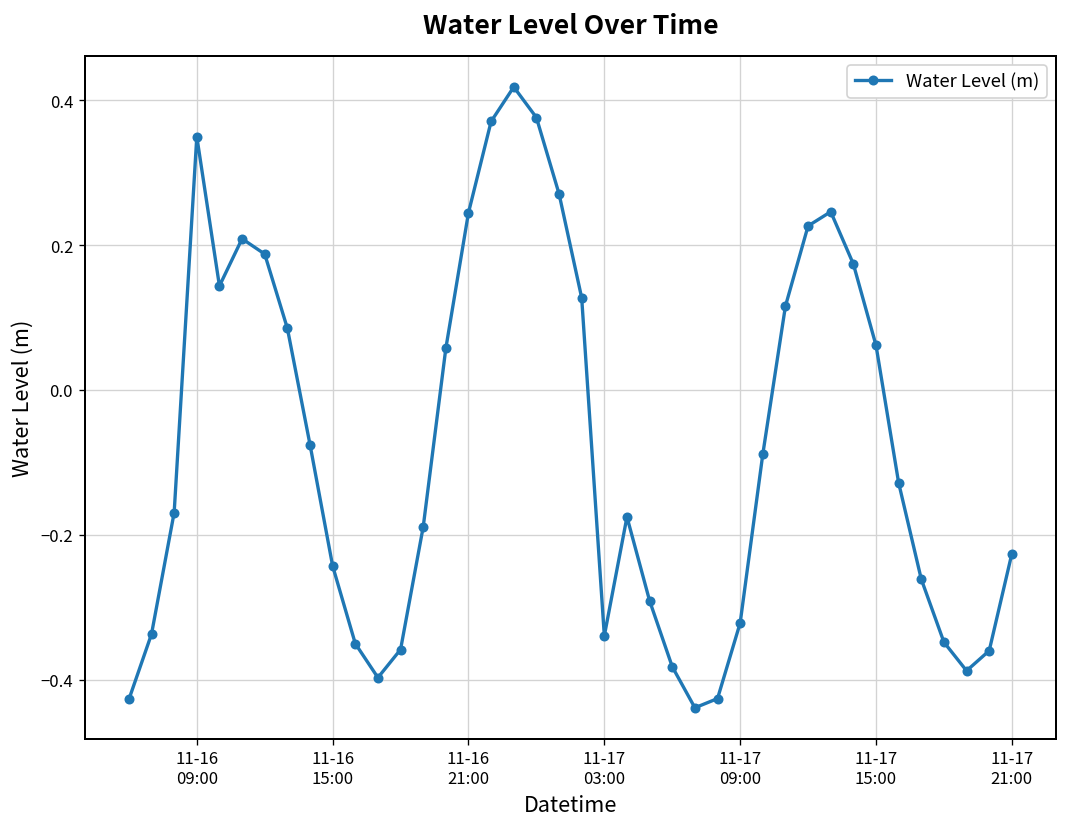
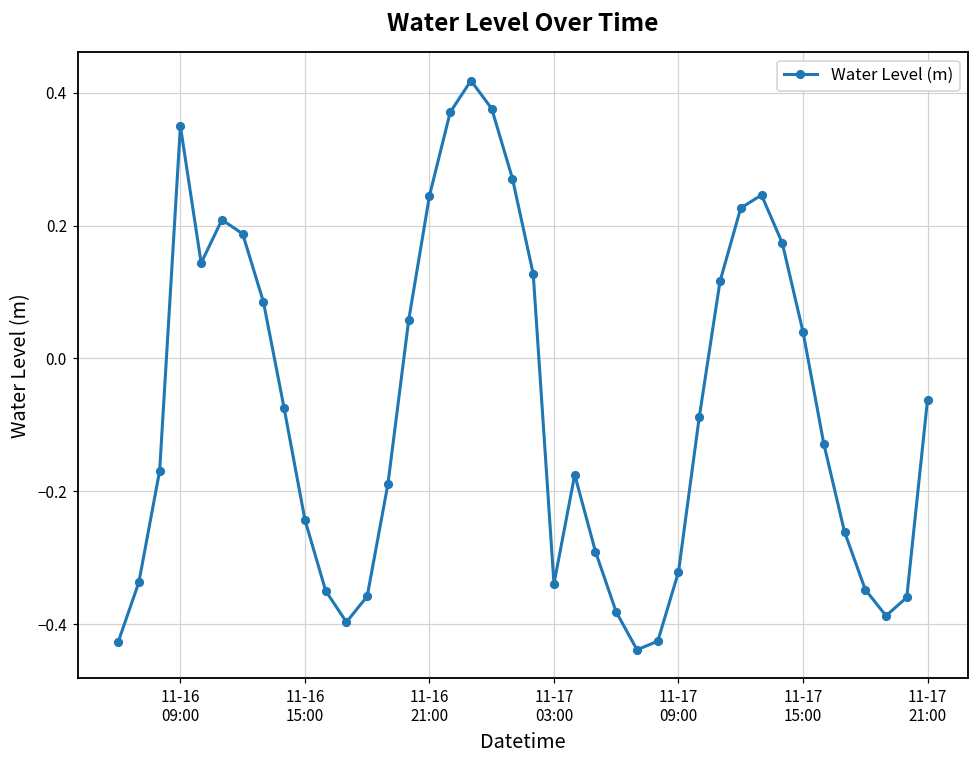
  {
    "11-16 09:00": 0.35,
    "11-16 15:00": -0.24,
    "11-16 21:00": 0.24,
    "11-17 03:00": -0.34,
    "11-17 09:00": -0.32,
-   "11-17 15:00": 0.06,
-   "11-17 21:00": -0.23
+   "11-17 15:00": 0.04,
+   "11-17 21:00": -0.06
  }
